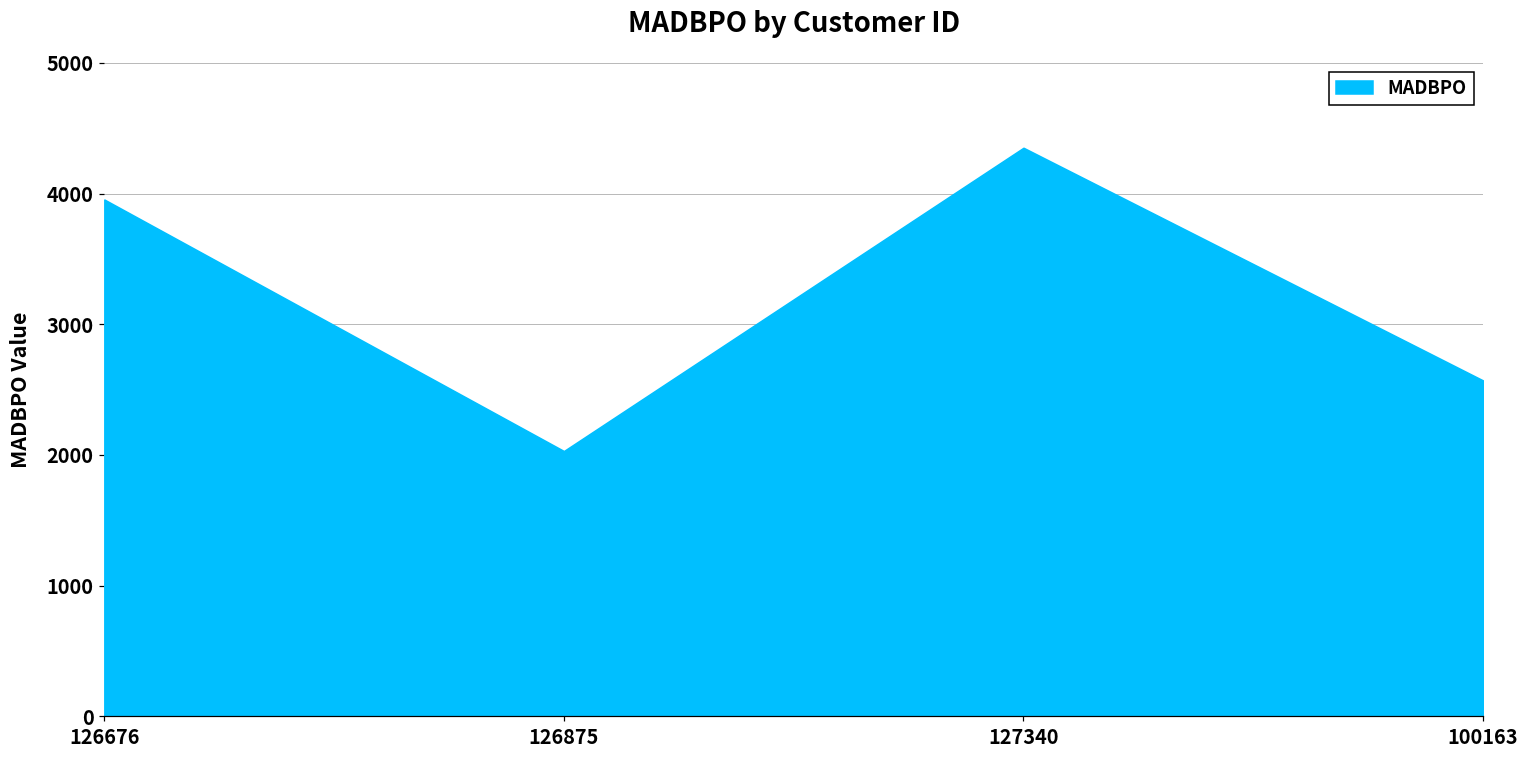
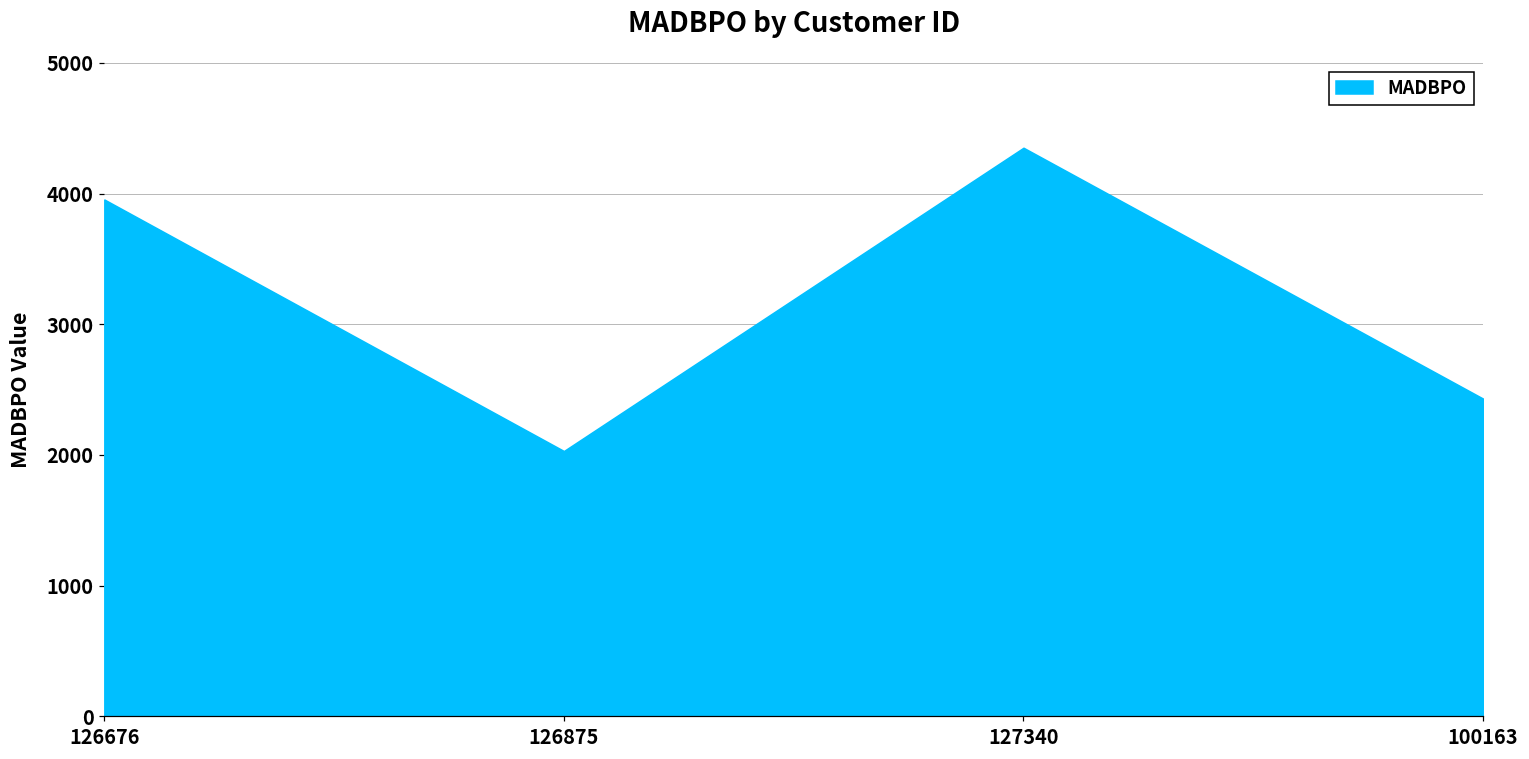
  {
    "126676": 3950,
    "126875": 2030,
    "127340": 4350,
-   "100163": 2570
+   "100163": 2430
  }
